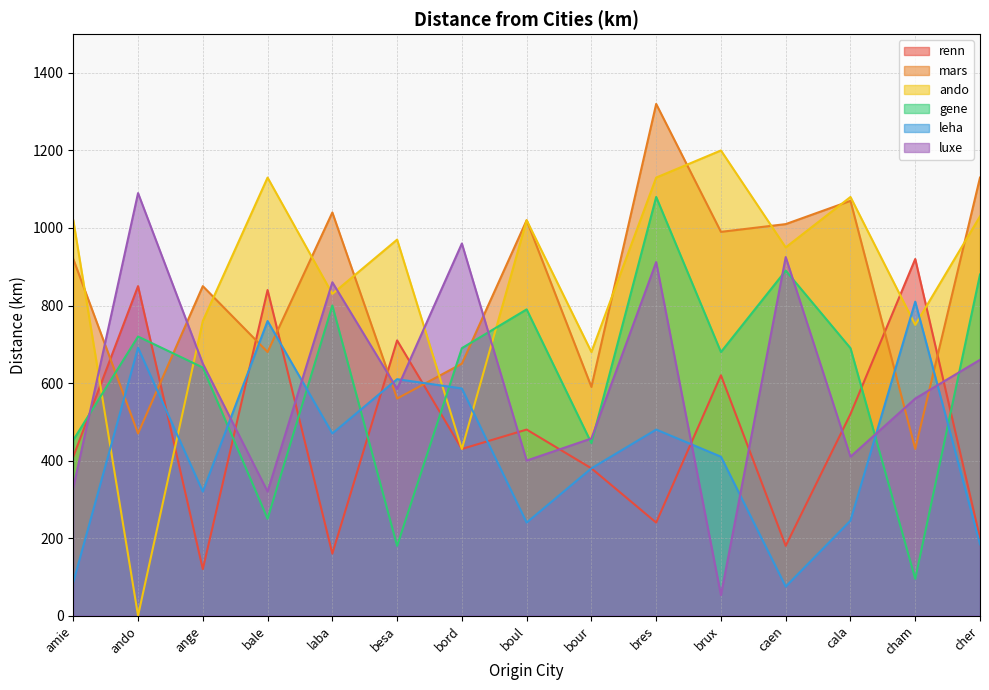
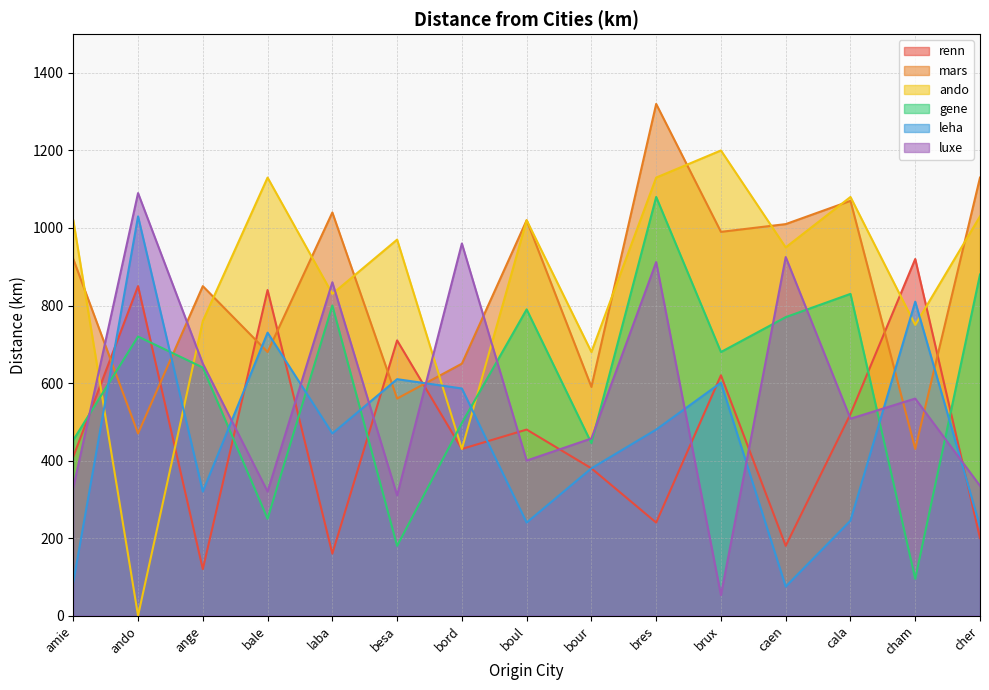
  {
    "gene": {
      "amie": 450,
      "ando": 720,
      "ange": 640,
      "bale": 250,
      "laba": 800,
      "besa": 180,
-     "bord": 690,
+     "bord": 500,
      "boul": 790,
      "bour": 450,
      "bres": 1080,
      "brux": 680,
-     "caen": 890,
-     "cala": 690,
+     "caen": 770,
+     "cala": 830,
      "cham": 100,
      "cher": 880
    },
    "leha": {
      "amie": 90,
-     "ando": 690,
+     "ando": 1030,
      "ange": 320,
-     "bale": 760,
+     "bale": 730,
      "laba": 470,
      "besa": 610,
      "bord": 590,
      "boul": 240,
      "bres": 480,
-     "brux": 410,
+     "brux": 600,
      "caen": 80,
      "cala": 250,
      "cham": 810,
-     "cher": 180
+     "cher": 230
    },
    "luxe": {
      "amie": 330,
      "ando": 1090,
      "ange": 650,
      "bale": 320,
      "laba": 860,
-     "besa": 590,
+     "besa": 310,
      "bord": 960,
      "boul": 400,
      "bour": 460,
      "bres": 910,
      "brux": 50,
      "caen": 930,
-     "cala": 410,
+     "cala": 510,
      "cham": 560,
-     "cher": 660
+     "cher": 340
    }
  }
